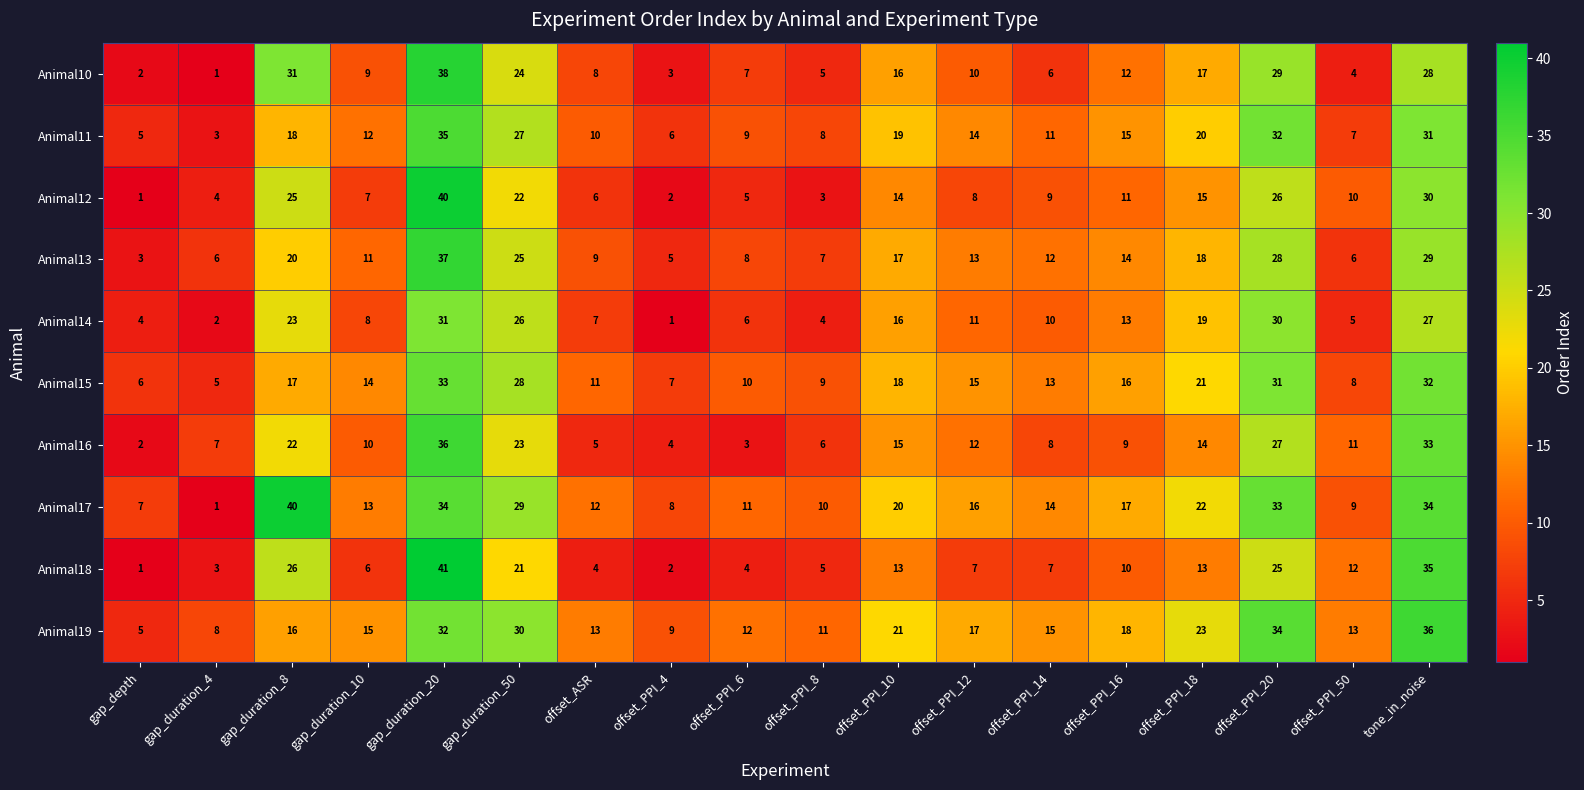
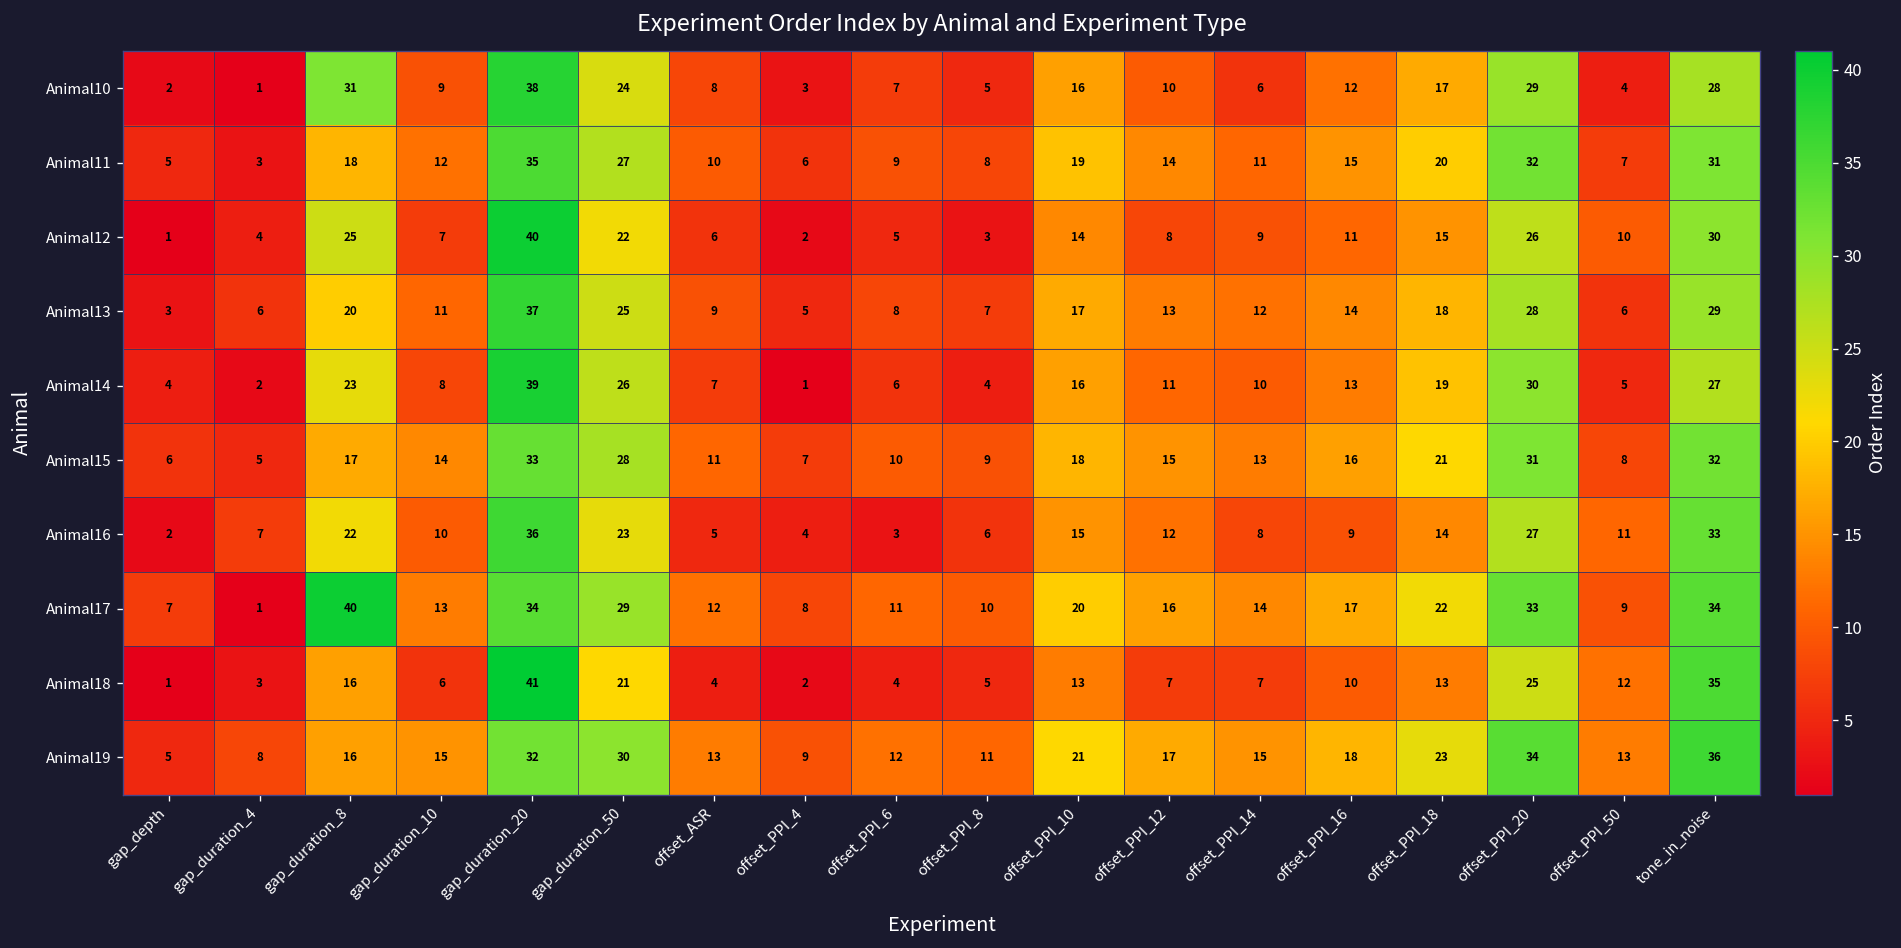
  {
    "Animal10": {
      "gap_depth": 2,
      "gap_duration_4": 1,
      "gap_duration_8": 31,
      "gap_duration_10": 9,
      "gap_duration_20": 38,
      "gap_duration_50": 24,
      "offset_ASR": 8,
      "offset_PPI_4": 3,
      "offset_PPI_6": 7,
      "offset_PPI_8": 5,
      "offset_PPI_10": 16,
      "offset_PPI_12": 10,
      "offset_PPI_14": 6,
      "offset_PPI_16": 12,
      "offset_PPI_18": 17,
      "offset_PPI_20": 29,
      "offset_PPI_50": 4,
      "tone_in_noise": 28
    },
    "Animal11": {
      "gap_depth": 5,
      "gap_duration_4": 3,
      "gap_duration_8": 18,
      "gap_duration_10": 12,
      "gap_duration_20": 35,
      "gap_duration_50": 27,
      "offset_ASR": 10,
      "offset_PPI_4": 6,
      "offset_PPI_6": 9,
      "offset_PPI_8": 8,
      "offset_PPI_10": 19,
      "offset_PPI_12": 14,
      "offset_PPI_14": 11,
      "offset_PPI_16": 15,
      "offset_PPI_18": 20,
      "offset_PPI_20": 32,
      "offset_PPI_50": 7,
      "tone_in_noise": 31
    },
    "Animal12": {
      "gap_depth": 1,
      "gap_duration_4": 4,
      "gap_duration_8": 25,
      "gap_duration_10": 7,
      "gap_duration_20": 40,
      "gap_duration_50": 22,
      "offset_ASR": 6,
      "offset_PPI_4": 2,
      "offset_PPI_6": 5,
      "offset_PPI_8": 3,
      "offset_PPI_10": 14,
      "offset_PPI_12": 8,
      "offset_PPI_14": 9,
      "offset_PPI_16": 11,
      "offset_PPI_18": 15,
      "offset_PPI_20": 26,
      "offset_PPI_50": 10,
      "tone_in_noise": 30
    },
    "Animal13": {
      "gap_depth": 3,
      "gap_duration_4": 6,
      "gap_duration_8": 20,
      "gap_duration_10": 11,
      "gap_duration_20": 37,
      "gap_duration_50": 25,
      "offset_ASR": 9,
      "offset_PPI_4": 5,
      "offset_PPI_6": 8,
      "offset_PPI_8": 7,
      "offset_PPI_10": 17,
      "offset_PPI_12": 13,
      "offset_PPI_14": 12,
      "offset_PPI_16": 14,
      "offset_PPI_18": 18,
      "offset_PPI_20": 28,
      "offset_PPI_50": 6,
      "tone_in_noise": 29
    },
    "Animal14": {
      "gap_depth": 4,
      "gap_duration_4": 2,
      "gap_duration_8": 23,
      "gap_duration_10": 8,
-     "gap_duration_20": 31,
+     "gap_duration_20": 39,
      "gap_duration_50": 26,
      "offset_ASR": 7,
      "offset_PPI_4": 1,
      "offset_PPI_6": 6,
      "offset_PPI_8": 4,
      "offset_PPI_10": 16,
      "offset_PPI_12": 11,
      "offset_PPI_14": 10,
      "offset_PPI_16": 13,
      "offset_PPI_18": 19,
      "offset_PPI_20": 30,
      "offset_PPI_50": 5,
      "tone_in_noise": 27
    },
    "Animal15": {
      "gap_depth": 6,
      "gap_duration_4": 5,
      "gap_duration_8": 17,
      "gap_duration_10": 14,
      "gap_duration_20": 33,
      "gap_duration_50": 28,
      "offset_ASR": 11,
      "offset_PPI_4": 7,
      "offset_PPI_6": 10,
      "offset_PPI_8": 9,
      "offset_PPI_10": 18,
      "offset_PPI_12": 15,
      "offset_PPI_14": 13,
      "offset_PPI_16": 16,
      "offset_PPI_18": 21,
      "offset_PPI_20": 31,
      "offset_PPI_50": 8,
      "tone_in_noise": 32
    },
    "Animal16": {
      "gap_depth": 2,
      "gap_duration_4": 7,
      "gap_duration_8": 22,
      "gap_duration_10": 10,
      "gap_duration_20": 36,
      "gap_duration_50": 23,
      "offset_ASR": 5,
      "offset_PPI_4": 4,
      "offset_PPI_6": 3,
      "offset_PPI_8": 6,
      "offset_PPI_10": 15,
      "offset_PPI_12": 12,
      "offset_PPI_14": 8,
      "offset_PPI_16": 9,
      "offset_PPI_18": 14,
      "offset_PPI_20": 27,
      "offset_PPI_50": 11,
      "tone_in_noise": 33
    },
    "Animal17": {
      "gap_depth": 7,
      "gap_duration_4": 1,
      "gap_duration_8": 40,
      "gap_duration_10": 13,
      "gap_duration_20": 34,
      "gap_duration_50": 29,
      "offset_ASR": 12,
      "offset_PPI_4": 8,
      "offset_PPI_6": 11,
      "offset_PPI_8": 10,
      "offset_PPI_10": 20,
      "offset_PPI_12": 16,
      "offset_PPI_14": 14,
      "offset_PPI_16": 17,
      "offset_PPI_18": 22,
      "offset_PPI_20": 33,
      "offset_PPI_50": 9,
      "tone_in_noise": 34
    },
    "Animal18": {
      "gap_depth": 1,
      "gap_duration_4": 3,
-     "gap_duration_8": 26,
+     "gap_duration_8": 16,
      "gap_duration_10": 6,
      "gap_duration_20": 41,
      "gap_duration_50": 21,
      "offset_ASR": 4,
      "offset_PPI_4": 2,
      "offset_PPI_6": 4,
      "offset_PPI_8": 5,
      "offset_PPI_10": 13,
      "offset_PPI_12": 7,
      "offset_PPI_14": 7,
      "offset_PPI_16": 10,
      "offset_PPI_18": 13,
      "offset_PPI_20": 25,
      "offset_PPI_50": 12,
      "tone_in_noise": 35
    },
    "Animal19": {
      "gap_depth": 5,
      "gap_duration_4": 8,
      "gap_duration_8": 16,
      "gap_duration_10": 15,
      "gap_duration_20": 32,
      "gap_duration_50": 30,
      "offset_ASR": 13,
      "offset_PPI_4": 9,
      "offset_PPI_6": 12,
      "offset_PPI_8": 11,
      "offset_PPI_10": 21,
      "offset_PPI_12": 17,
      "offset_PPI_14": 15,
      "offset_PPI_16": 18,
      "offset_PPI_18": 23,
      "offset_PPI_20": 34,
      "offset_PPI_50": 13,
      "tone_in_noise": 36
    }
  }
